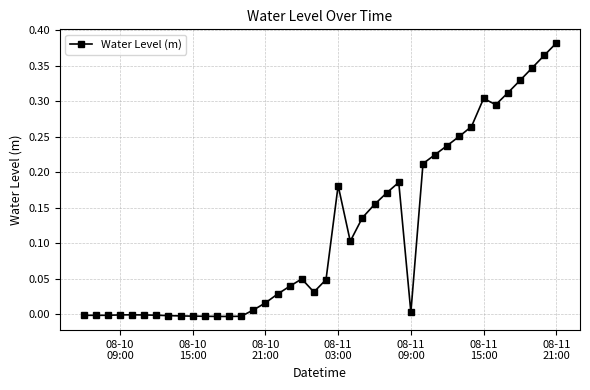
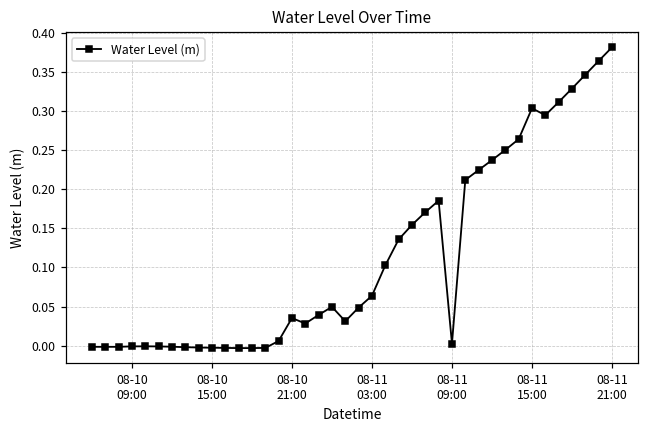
  {
    "08-10 09:00": 0.00,
    "08-10 15:00": 0.00,
-   "08-10 21:00": 0.02,
-   "08-11 03:00": 0.18,
+   "08-10 21:00": 0.04,
+   "08-11 03:00": 0.06,
    "08-11 09:00": 0.00,
    "08-11 15:00": 0.30,
    "08-11 21:00": 0.38
  }
